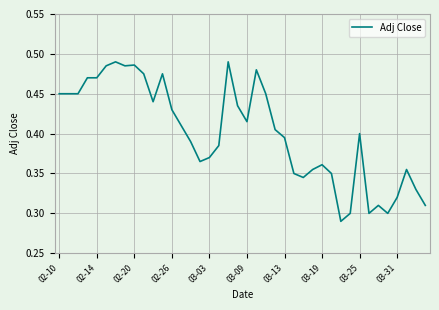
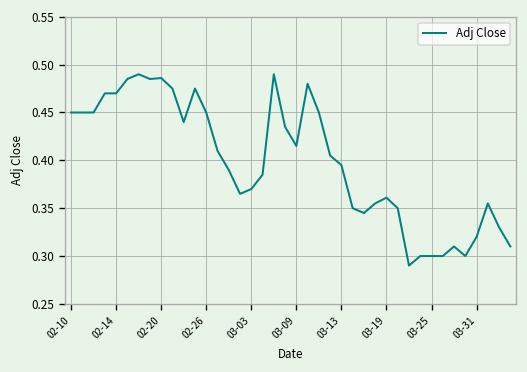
  {
    "02-10": 0.45,
    "02-14": 0.47,
    "02-20": 0.49,
-   "02-26": 0.43,
+   "02-26": 0.45,
    "03-03": 0.37,
    "03-09": 0.42,
    "03-13": 0.40,
    "03-19": 0.36,
-   "03-25": 0.4,
+   "03-25": 0.3,
    "03-31": 0.32
  }
